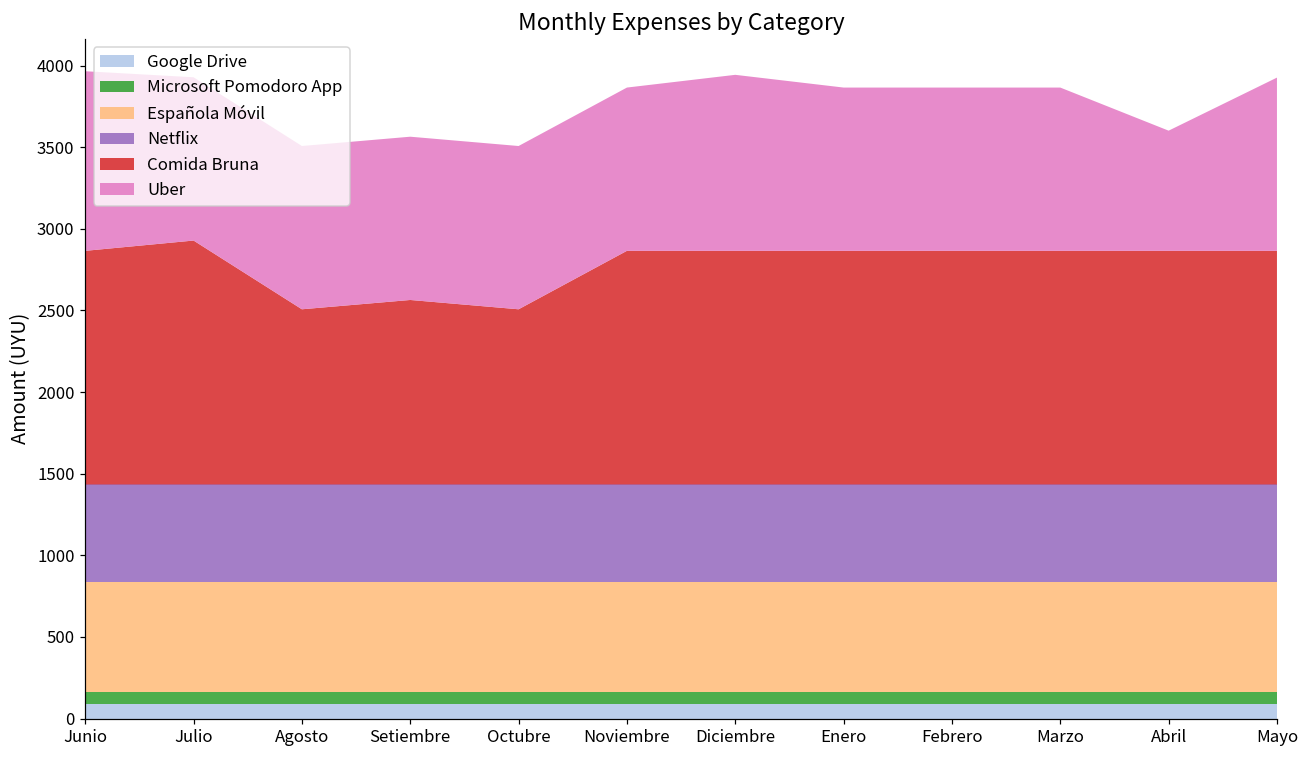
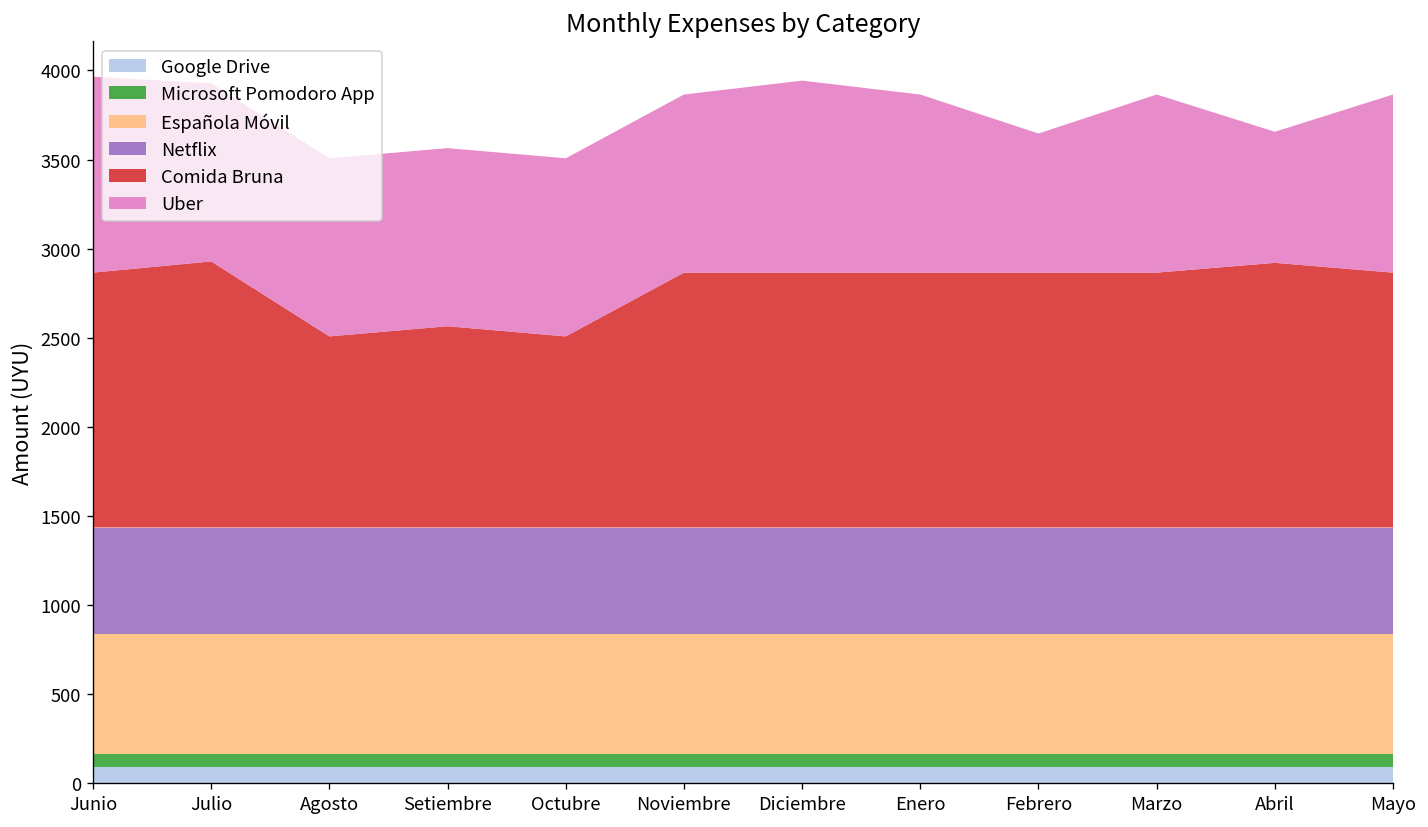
  {
    "Google Drive": {
      "Junio": 90,
      "Julio": 90,
      "Agosto": 90,
      "Setiembre": 90,
      "Octubre": 90,
      "Noviembre": 90,
      "Diciembre": 90,
      "Enero": 90,
      "Febrero": 90,
      "Marzo": 90,
      "Abril": 90,
      "Mayo": 90
    },
    "Microsoft Pomodoro App": {
      "Junio": 70,
      "Julio": 70,
      "Agosto": 70,
      "Setiembre": 70,
      "Octubre": 70,
      "Noviembre": 70,
      "Diciembre": 70,
      "Enero": 70,
      "Febrero": 70,
      "Marzo": 70,
      "Abril": 70,
      "Mayo": 70
    },
    "Española Móvil": {
      "Junio": 670,
      "Julio": 670,
      "Agosto": 670,
      "Setiembre": 670,
      "Octubre": 670,
      "Noviembre": 670,
      "Diciembre": 670,
      "Enero": 670,
      "Febrero": 670,
      "Marzo": 670,
      "Abril": 670,
      "Mayo": 670
    },
    "Netflix": {
      "Junio": 600,
      "Julio": 600,
      "Agosto": 600,
      "Setiembre": 600,
      "Octubre": 600,
      "Noviembre": 600,
      "Diciembre": 600,
      "Enero": 600,
      "Febrero": 600,
      "Marzo": 600,
      "Abril": 600,
      "Mayo": 600
    },
    "Comida Bruna": {
      "Junio": 1430,
      "Julio": 1490,
      "Agosto": 1070,
      "Setiembre": 1130,
      "Octubre": 1070,
      "Noviembre": 1430,
      "Diciembre": 1430,
      "Enero": 1430,
      "Febrero": 1430,
      "Marzo": 1430,
-     "Abril": 1430,
+     "Abril": 1490,
      "Mayo": 1430
    },
    "Uber": {
      "Junio": 1100,
      "Setiembre": 1000,
      "Octubre": 1000,
      "Noviembre": 1000,
      "Diciembre": 1080,
      "Enero": 1000,
-     "Febrero": 1000,
+     "Febrero": 780,
      "Marzo": 1000,
      "Abril": 740,
-     "Mayo": 1060
+     "Mayo": 1000
    }
  }
